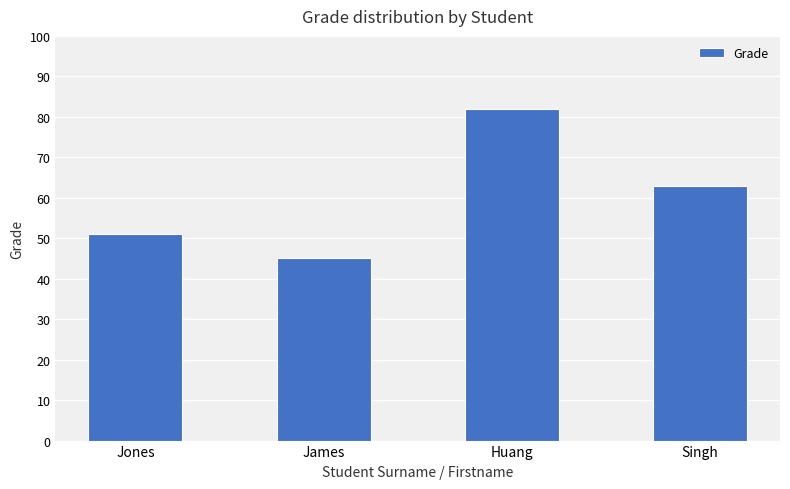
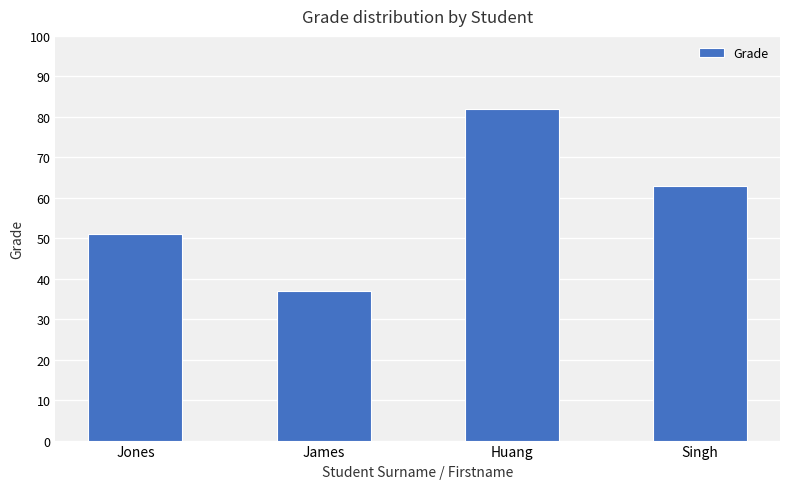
  {
    "Jones": 51,
-   "James": 45,
+   "James": 37,
    "Huang": 82,
    "Singh": 63
  }
